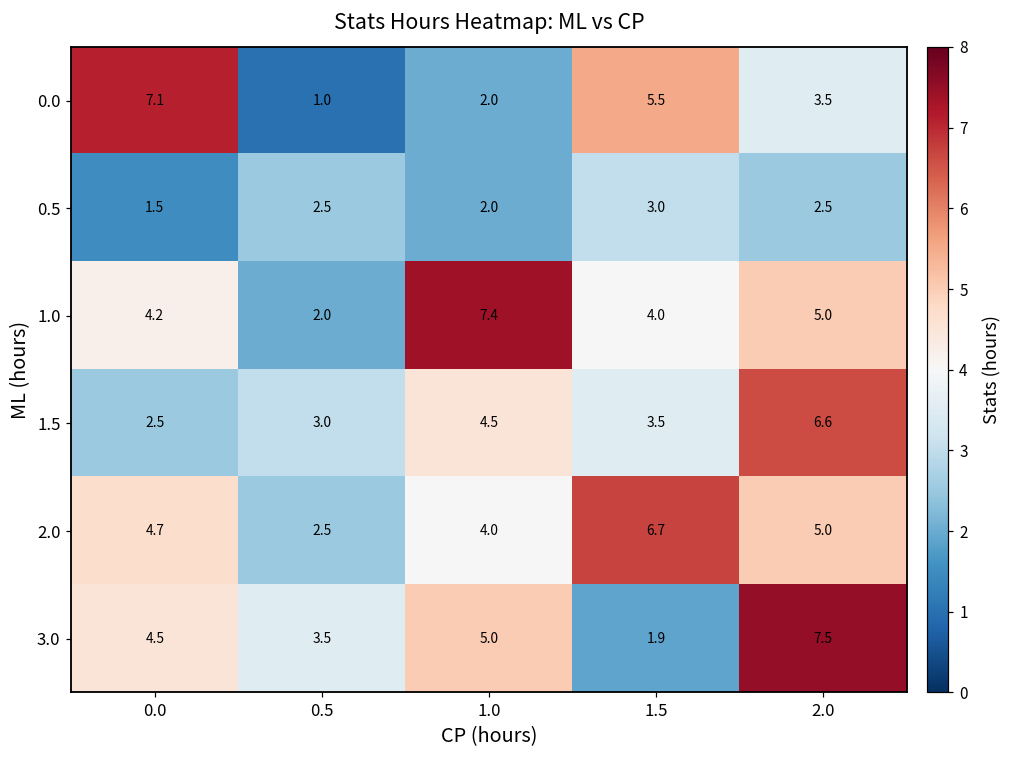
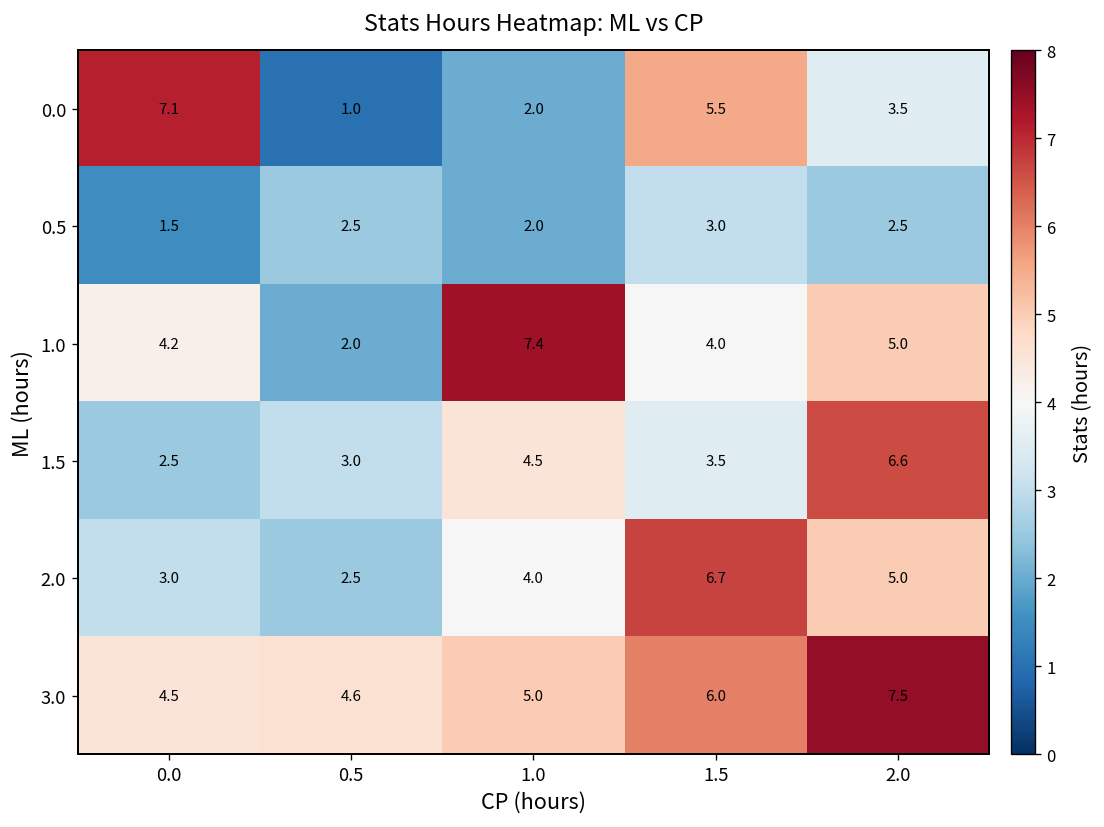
  {
    "0.0": {
      "0.0": 7.1,
      "0.5": 1.0,
      "1.0": 2.0,
      "1.5": 5.5,
      "2.0": 3.5
    },
    "0.5": {
      "0.0": 1.5,
      "0.5": 2.5,
      "1.0": 2.0,
      "1.5": 3.0,
      "2.0": 2.5
    },
    "1.0": {
      "0.0": 4.2,
      "0.5": 2.0,
      "1.0": 7.4,
      "1.5": 4.0,
      "2.0": 5.0
    },
    "1.5": {
      "0.0": 2.5,
      "0.5": 3.0,
      "1.0": 4.5,
      "1.5": 3.5,
      "2.0": 6.6
    },
    "2.0": {
-     "0.0": 4.7,
+     "0.0": 3.0,
      "0.5": 2.5,
      "1.0": 4.0,
      "1.5": 6.7,
      "2.0": 5.0
    },
    "3.0": {
      "0.0": 4.5,
-     "0.5": 3.5,
+     "0.5": 4.6,
      "1.0": 5.0,
-     "1.5": 1.9,
+     "1.5": 6.0,
      "2.0": 7.5
    }
  }
